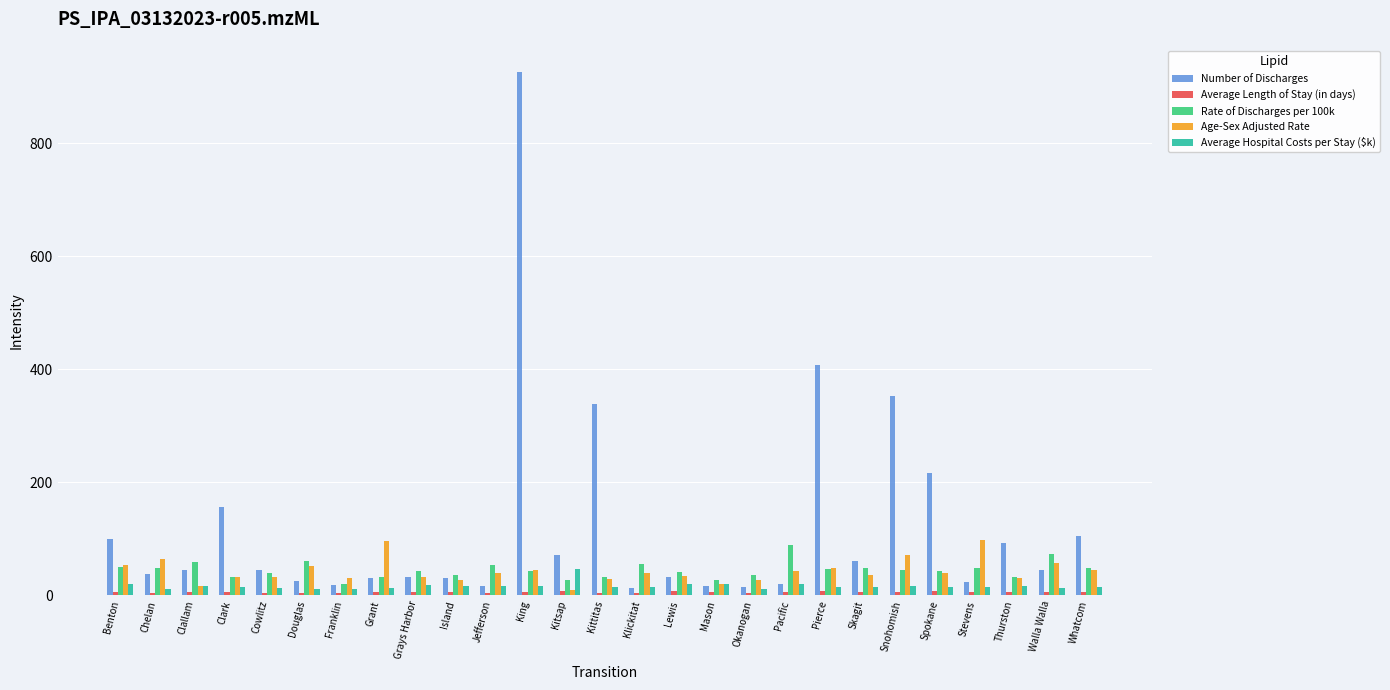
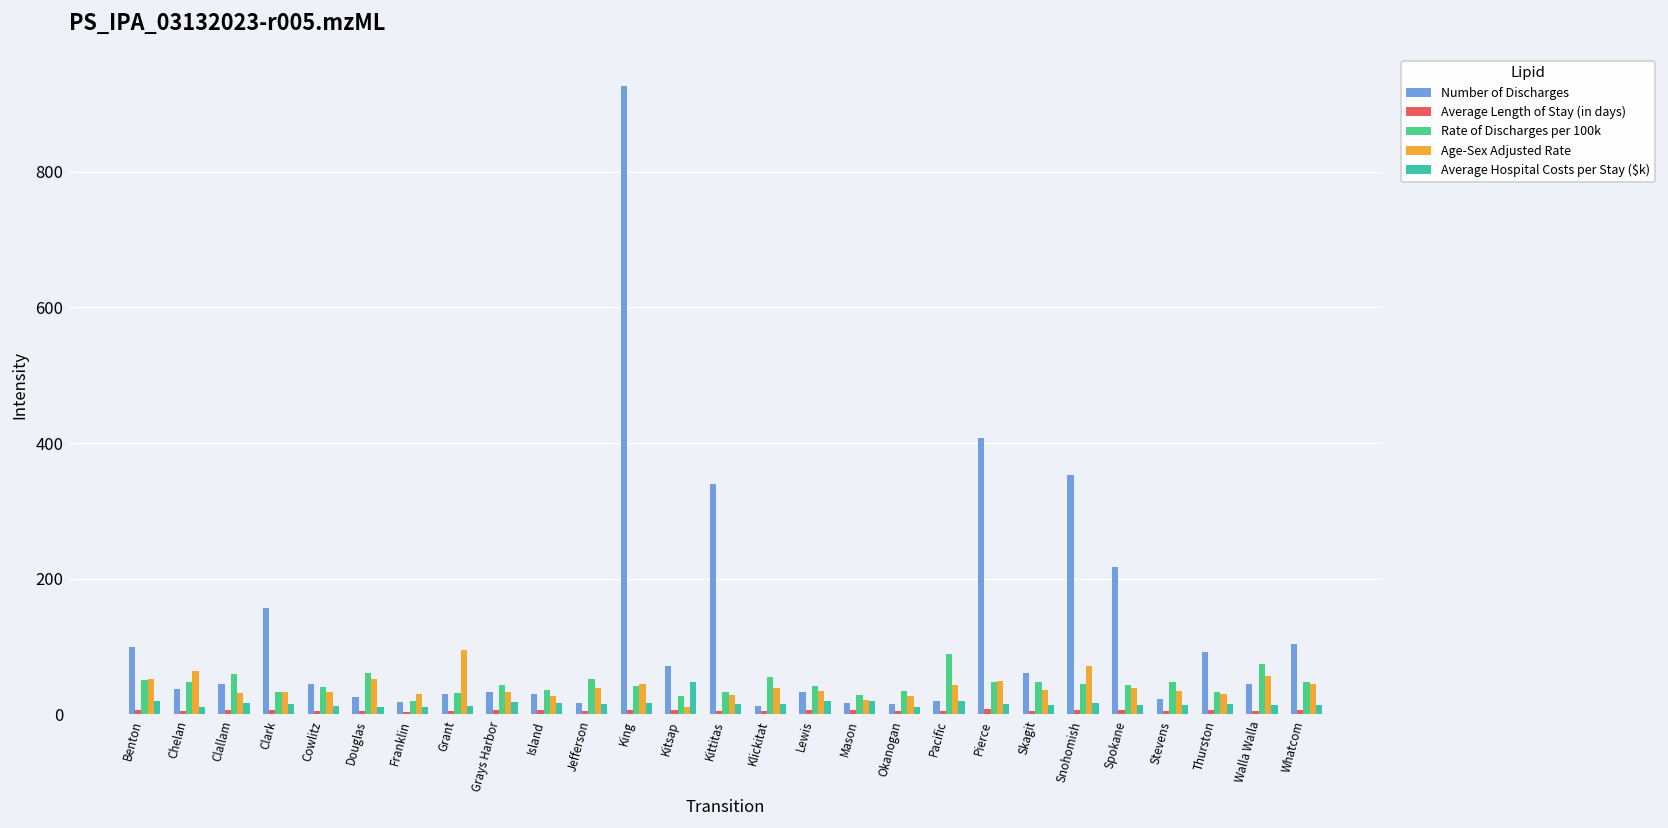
  {
    "Number of Discharges": {
      "Benton": 100,
      "Chelan": 40,
      "Clallam": 50,
      "Clark": 160,
      "Cowlitz": 40,
      "Douglas": 30,
      "Franklin": 20,
      "Grant": 30,
      "Grays Harbor": 30,
      "Island": 30,
      "Jefferson": 20,
      "King": 930,
      "Kitsap": 70,
      "Kittitas": 340,
      "Klickitat": 10,
      "Lewis": 30,
      "Mason": 20,
      "Okanogan": 20,
      "Pacific": 20,
      "Pierce": 410,
      "Skagit": 60,
      "Snohomish": 350,
      "Spokane": 220,
      "Stevens": 20,
      "Thurston": 90,
      "Walla Walla": 50,
      "Whatcom": 100
    },
    "Average Length of Stay (in days)": {
      "Benton": 10,
      "Clallam": 10,
      "Clark": 10,
      "Cowlitz": 0,
      "Grant": 10,
      "Grays Harbor": 10,
      "Island": 10,
      "King": 10,
      "Kitsap": 10,
      "Klickitat": 0,
      "Lewis": 10,
      "Mason": 10,
      "Okanogan": 0,
      "Pacific": 0,
      "Pierce": 10,
      "Skagit": 10,
      "Snohomish": 10,
      "Spokane": 10,
      "Stevens": 10,
      "Thurston": 10,
      "Walla Walla": 10,
      "Whatcom": 10
    },
    "Age-Sex Adjusted Rate": {
      "Benton": 50,
      "Chelan": 60,
-     "Clallam": 20,
+     "Clallam": 30,
      "Clark": 30,
      "Cowlitz": 30,
      "Douglas": 50,
      "Franklin": 30,
      "Grant": 100,
      "Grays Harbor": 30,
      "Island": 30,
      "Jefferson": 40,
      "King": 40,
      "Kitsap": 10,
      "Kittitas": 30,
      "Klickitat": 40,
      "Lewis": 30,
      "Mason": 20,
      "Okanogan": 30,
      "Pacific": 40,
      "Pierce": 50,
      "Skagit": 40,
      "Snohomish": 70,
      "Spokane": 40,
-     "Stevens": 100,
+     "Stevens": 30,
      "Thurston": 30,
      "Walla Walla": 60,
      "Whatcom": 40
    }
  }
